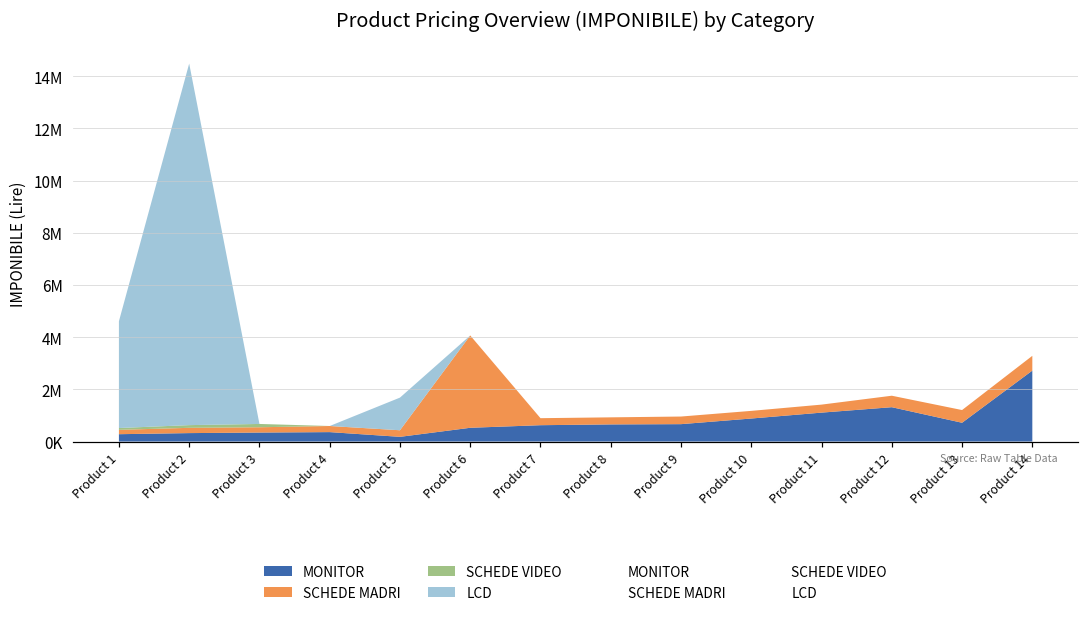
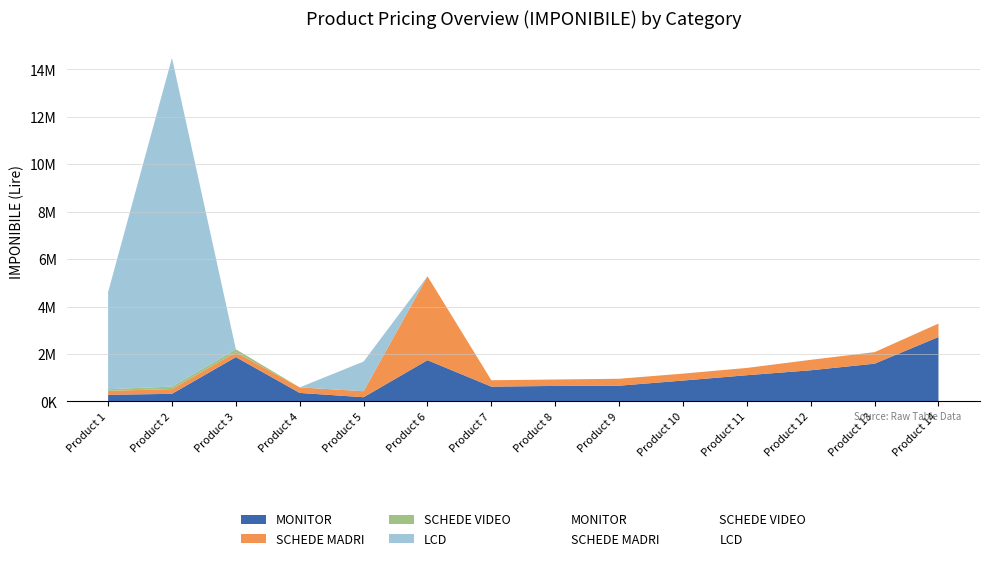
  {
    "MONITOR": {
      "Product 1": 300000,
      "Product 2": 300000,
-     "Product 3": 300000,
+     "Product 3": 1900000,
      "Product 4": 400000,
      "Product 5": 200000,
-     "Product 6": 500000,
+     "Product 6": 1700000,
      "Product 7": 600000,
      "Product 8": 700000,
      "Product 9": 700000,
      "Product 10": 900000,
      "Product 11": 1100000,
      "Product 12": 1300000,
-     "Product 13": 700000,
+     "Product 13": 1600000,
      "Product 14": 2700000
    },
    "SCHEDE MADRI": {
      "Product 3": 200000
    },
    "LCD": {
      "Product 1": 4100000,
      "Product 2": 13900000,
      "Product 5": 1300000
    }
  }
